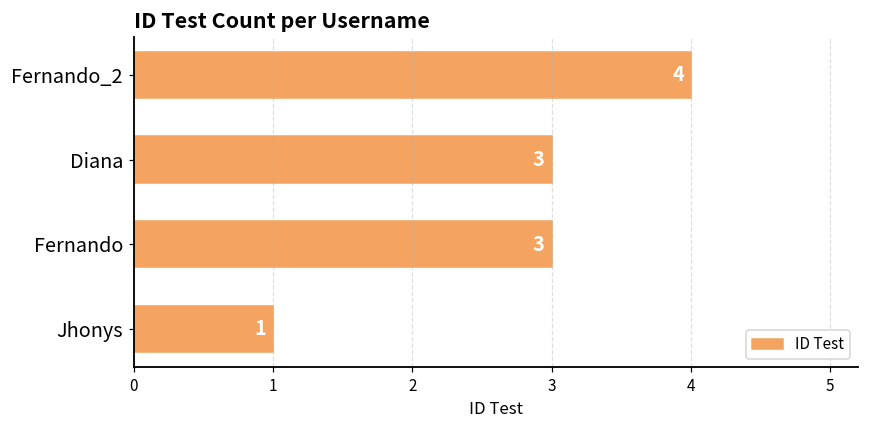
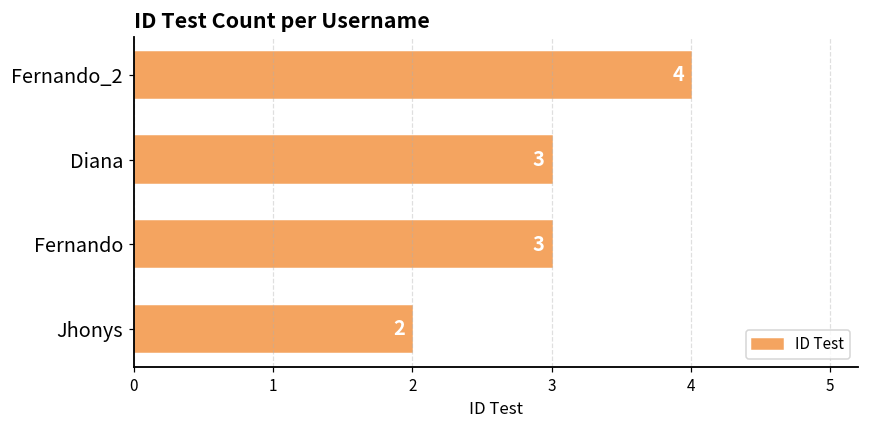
  {
    "Fernando_2": 4,
    "Diana": 3,
    "Fernando": 3,
-   "Jhonys": 1
+   "Jhonys": 2
  }
